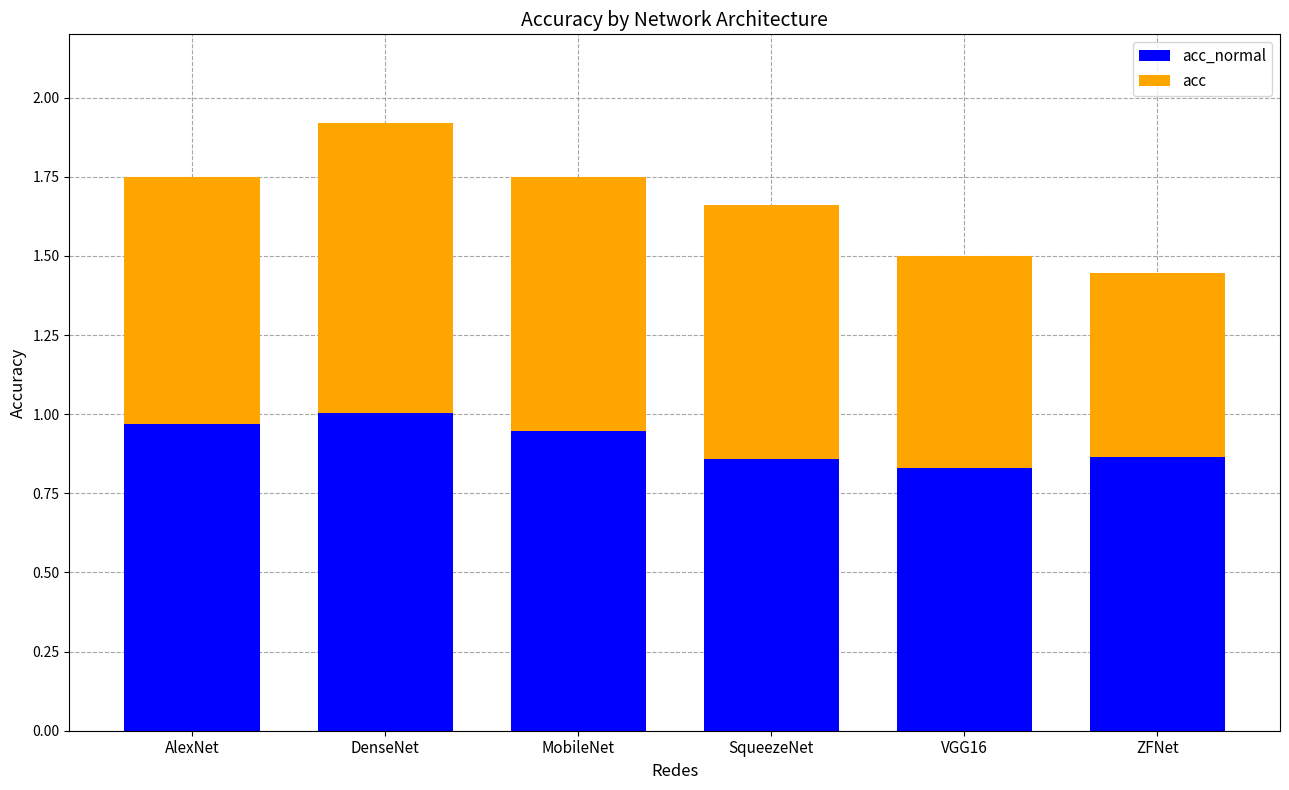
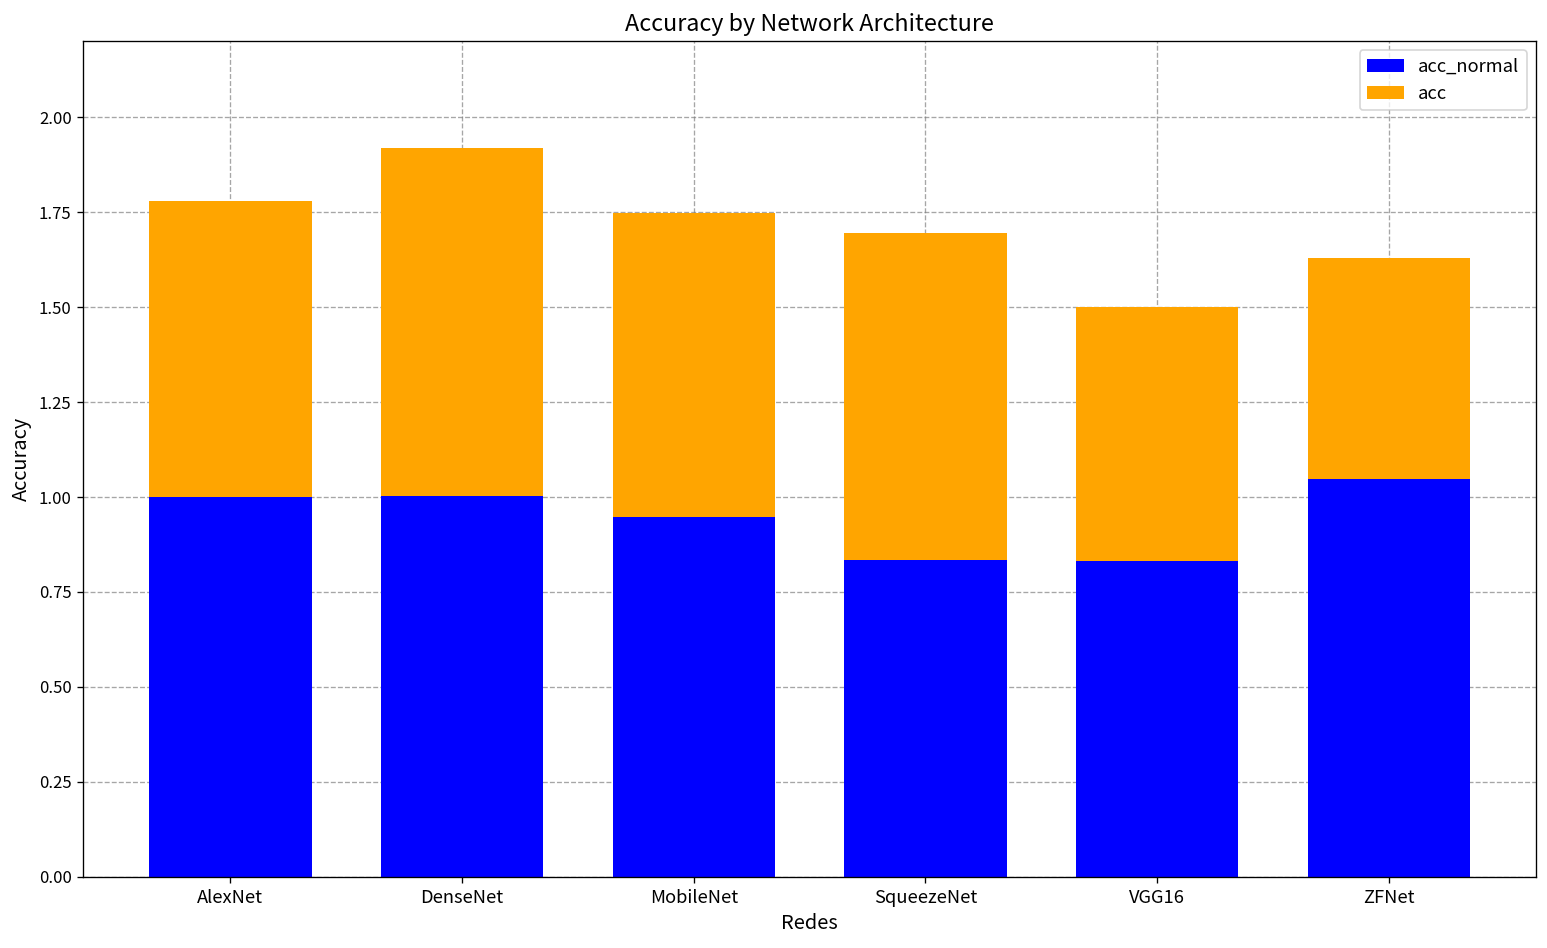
  {
    "acc_normal": {
-     "AlexNet": 0.97,
+     "AlexNet": 1.00,
      "DenseNet": 1.00,
      "MobileNet": 0.95,
-     "SqueezeNet": 0.86,
+     "SqueezeNet": 0.83,
      "VGG16": 0.83,
-     "ZFNet": 0.87
+     "ZFNet": 1.05
    },
    "acc": {
      "AlexNet": 0.78,
      "DenseNet": 0.92,
      "MobileNet": 0.80,
-     "SqueezeNet": 0.80,
+     "SqueezeNet": 0.86,
      "VGG16": 0.67,
      "ZFNet": 0.58
    }
  }
